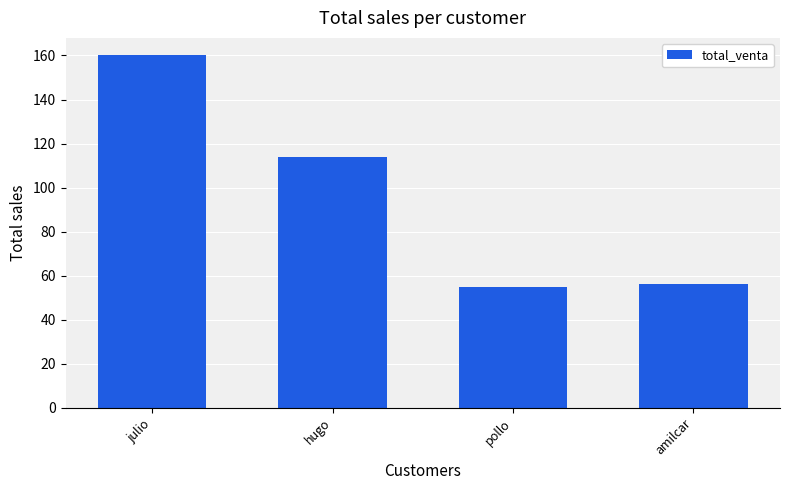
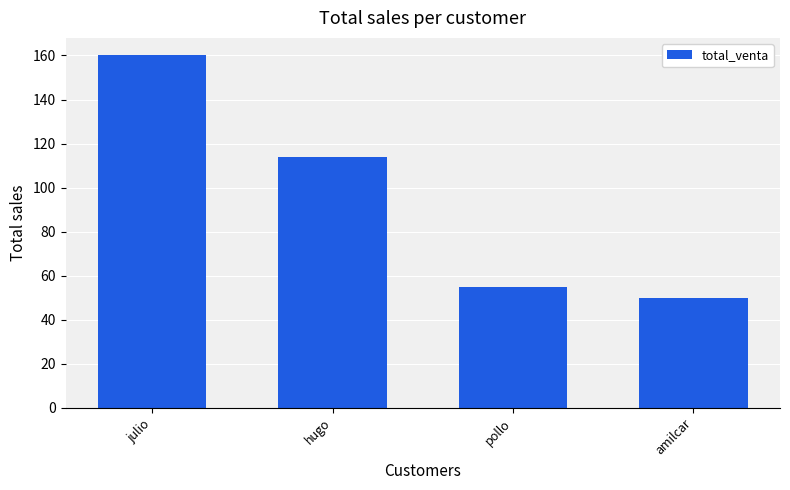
  {
    "julio": 160,
    "hugo": 114,
    "pollo": 55,
-   "amilcar": 56
+   "amilcar": 50
  }
